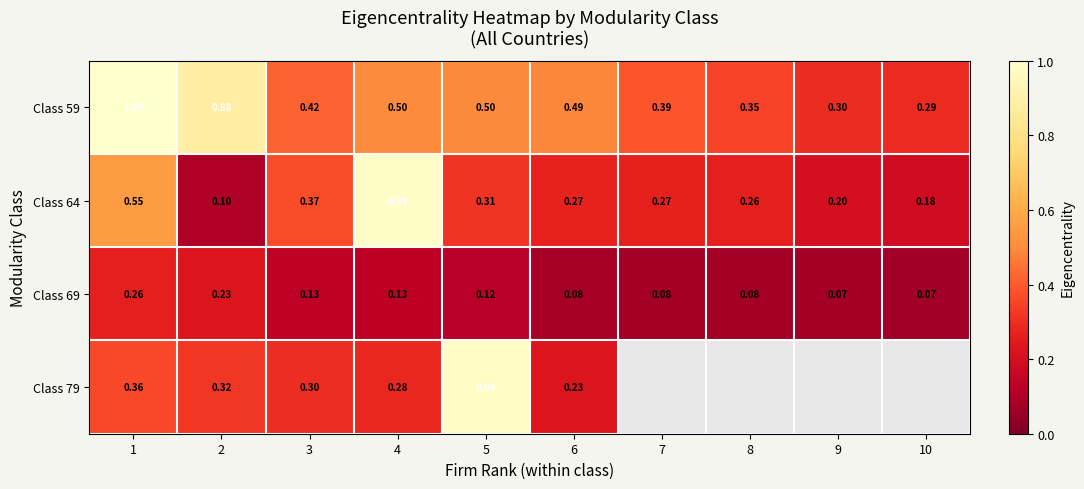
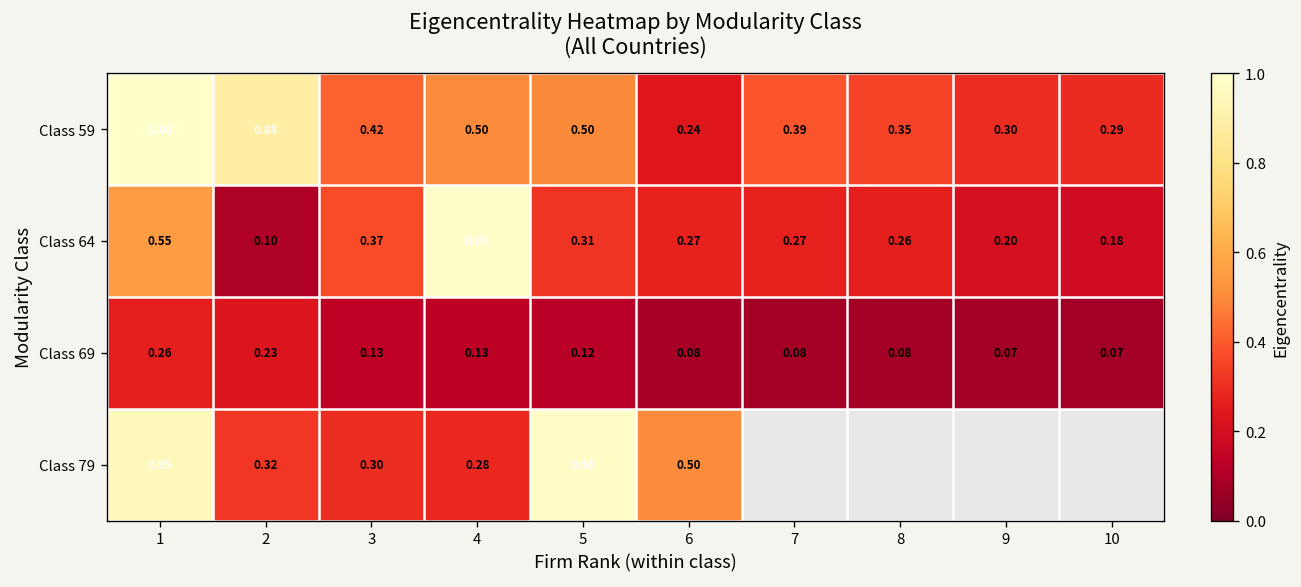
  {
    "Class 59": {
      "1": 1.00,
      "2": 0.88,
      "3": 0.42,
      "4": 0.50,
      "5": 0.50,
-     "6": 0.49,
+     "6": 0.24,
      "7": 0.39,
      "8": 0.35,
      "9": 0.30,
      "10": 0.29
    },
    "Class 64": {
      "1": 0.55,
      "2": 0.10,
      "3": 0.37,
      "4": 0.99,
      "5": 0.31,
      "6": 0.27,
      "7": 0.27,
      "8": 0.26,
      "9": 0.20,
      "10": 0.18
    },
    "Class 69": {
      "1": 0.26,
      "2": 0.23,
      "3": 0.13,
      "4": 0.13,
      "5": 0.12,
      "6": 0.08,
      "7": 0.08,
      "8": 0.08,
      "9": 0.07,
      "10": 0.07
    },
    "Class 79": {
-     "1": 0.36,
+     "1": 0.95,
      "2": 0.32,
      "3": 0.30,
      "4": 0.28,
      "5": 0.98,
-     "6": 0.23
+     "6": 0.50
    }
  }
